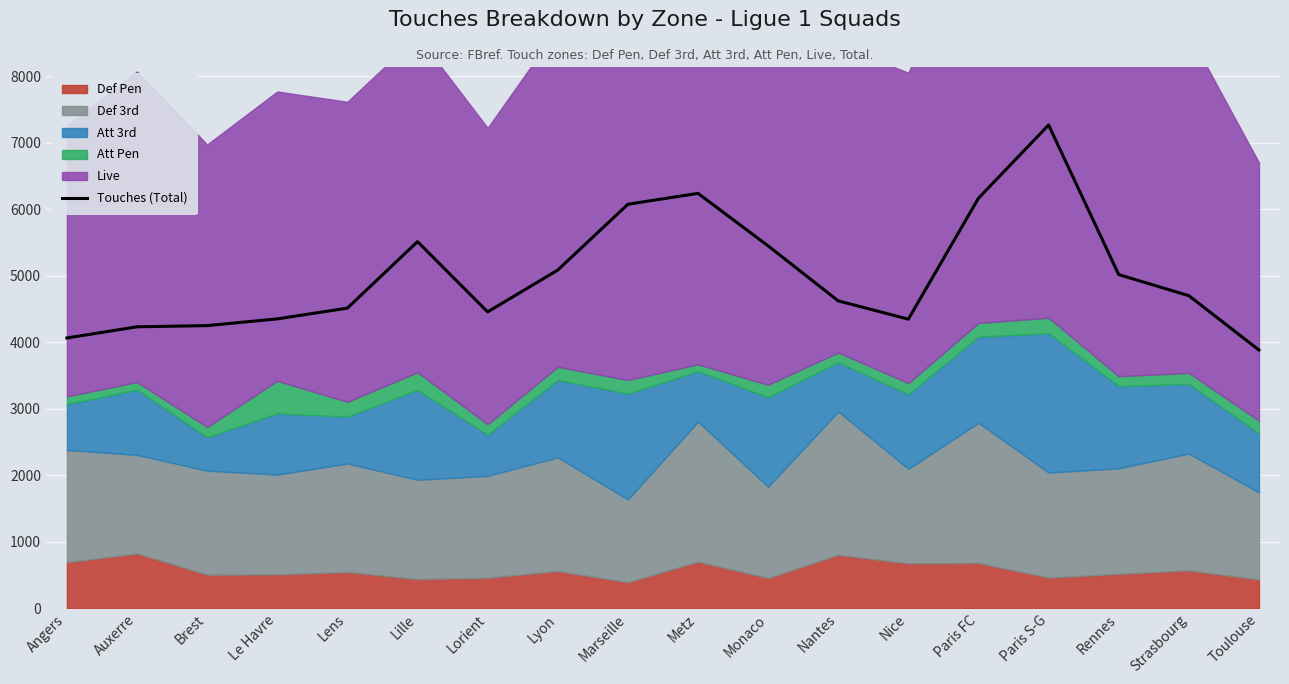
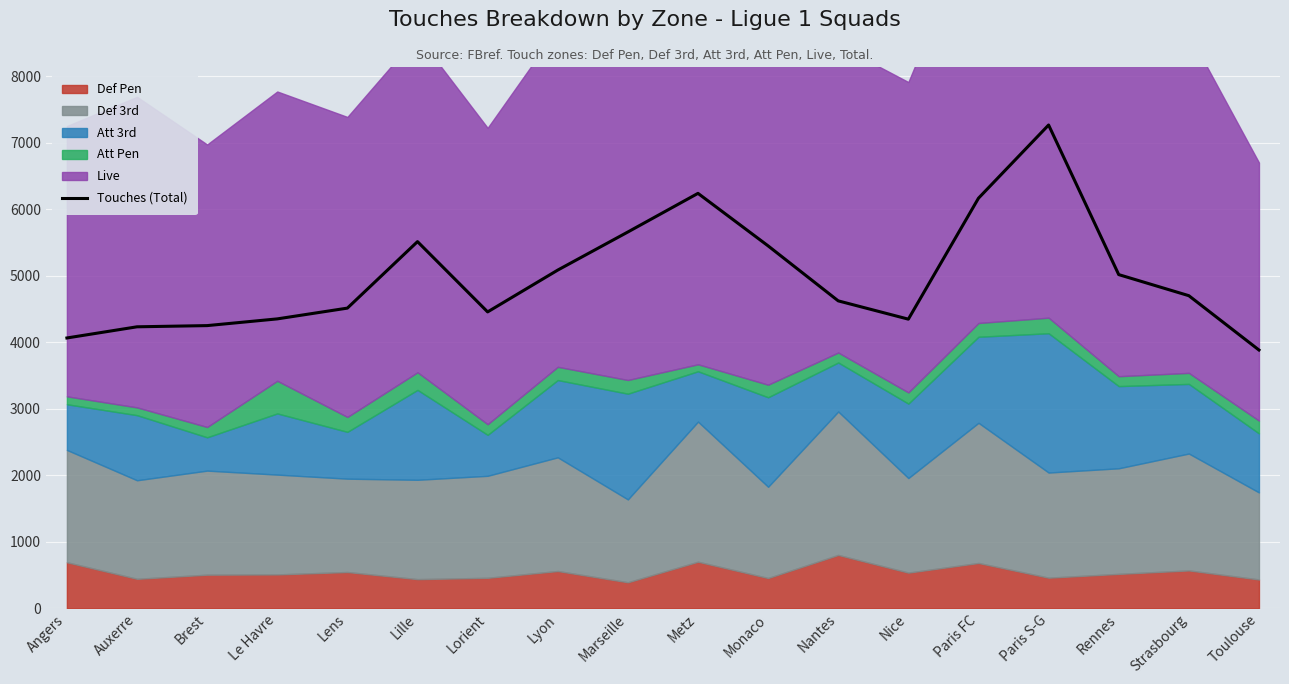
  {
    "Touches (Total)": {
      "Angers": 4100,
      "Auxerre": 4200,
      "Brest": 4300,
      "Le Havre": 4400,
      "Lens": 4500,
      "Lille": 5500,
      "Lorient": 4500,
      "Lyon": 5100,
-     "Marseille": 6100,
+     "Marseille": 5700,
      "Metz": 6200,
      "Monaco": 5500,
      "Nantes": 4600,
      "Nice": 4300,
      "Paris FC": 6200,
      "Paris S-G": 7300,
      "Rennes": 5000,
      "Strasbourg": 4700,
      "Toulouse": 3900
    },
    "Def Pen": {
      "Angers": 700,
-     "Auxerre": 800,
+     "Auxerre": 400,
      "Brest": 500,
      "Le Havre": 500,
      "Lens": 500,
      "Lille": 400,
      "Lorient": 500,
      "Lyon": 600,
      "Marseille": 400,
      "Metz": 700,
      "Monaco": 500,
      "Nantes": 800,
-     "Nice": 700,
+     "Nice": 500,
      "Paris FC": 700,
      "Paris S-G": 500,
      "Rennes": 500,
      "Strasbourg": 600,
      "Toulouse": 400
    },
    "Def 3rd": {
      "Angers": 1700,
      "Auxerre": 1500,
      "Brest": 1600,
      "Le Havre": 1500,
-     "Lens": 1600,
+     "Lens": 1400,
      "Lille": 1500,
      "Lorient": 1500,
      "Lyon": 1700,
      "Marseille": 1200,
      "Metz": 2100,
      "Monaco": 1400,
      "Nantes": 2200,
      "Nice": 1400,
      "Paris FC": 2100,
      "Paris S-G": 1600,
      "Rennes": 1600,
      "Strasbourg": 1800,
      "Toulouse": 1300
    },
    "Att 3rd": {
      "Angers": 700,
      "Auxerre": 1000,
      "Brest": 500,
      "Le Havre": 900,
      "Lens": 700,
      "Lille": 1400,
      "Lorient": 600,
      "Lyon": 1200,
      "Marseille": 1600,
      "Metz": 800,
      "Monaco": 1300,
      "Nantes": 700,
      "Nice": 1100,
      "Paris FC": 1300,
      "Paris S-G": 2100,
      "Rennes": 1200,
      "Strasbourg": 1000,
      "Toulouse": 900
    },
    "Att Pen": {
      "Angers": 100,
      "Auxerre": 100,
      "Brest": 200,
      "Le Havre": 500,
      "Lens": 200,
      "Lille": 300,
      "Lorient": 200,
      "Lyon": 200,
      "Marseille": 200,
      "Metz": 100,
      "Monaco": 200,
      "Nantes": 200,
      "Nice": 200,
      "Paris FC": 200,
      "Paris S-G": 200,
      "Rennes": 100,
      "Strasbourg": 200,
      "Toulouse": 200
    },
    "Live": {
      "Brest": 4200,
      "Le Havre": 4400,
      "Lens": 4500,
      "Lorient": 4500,
      "Nice": 4700,
      "Toulouse": 3900
    }
  }
